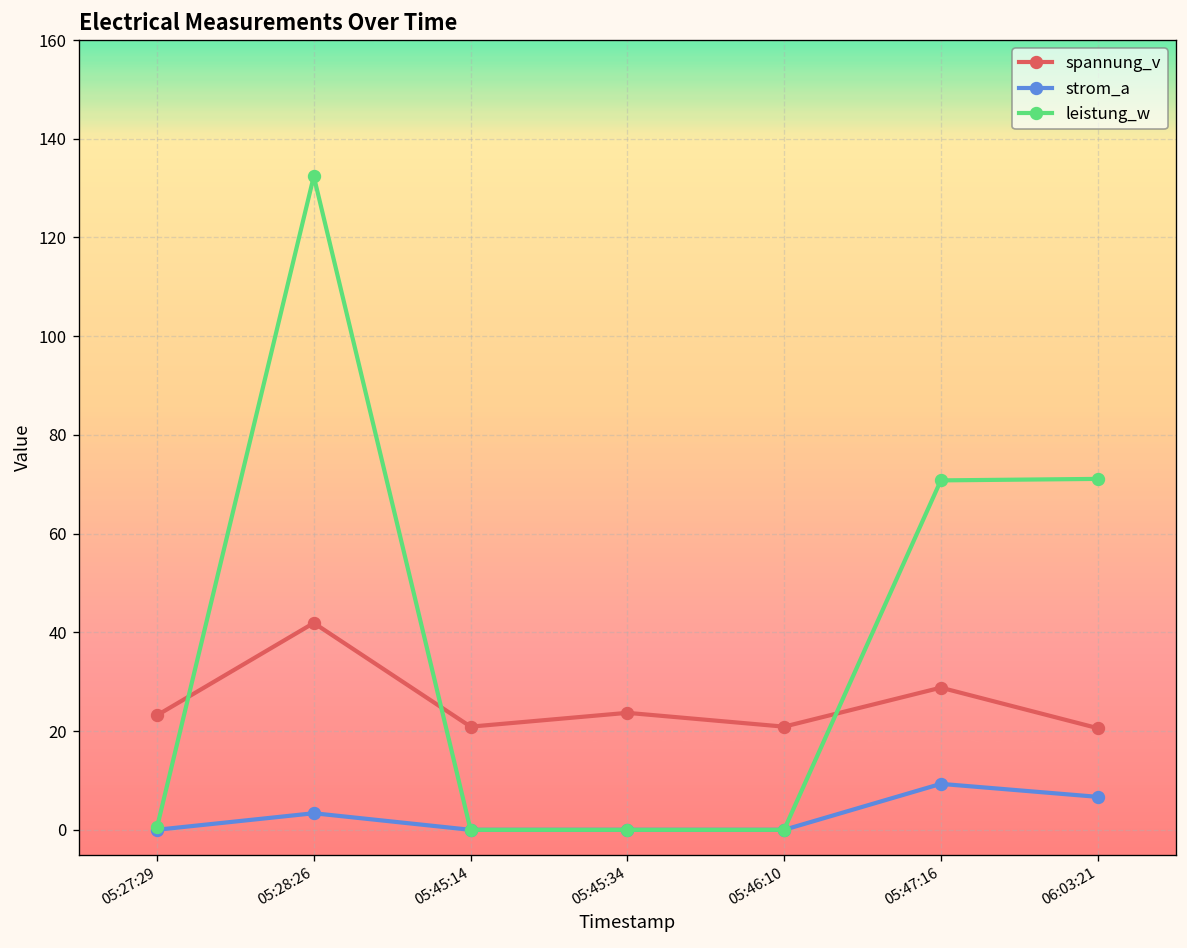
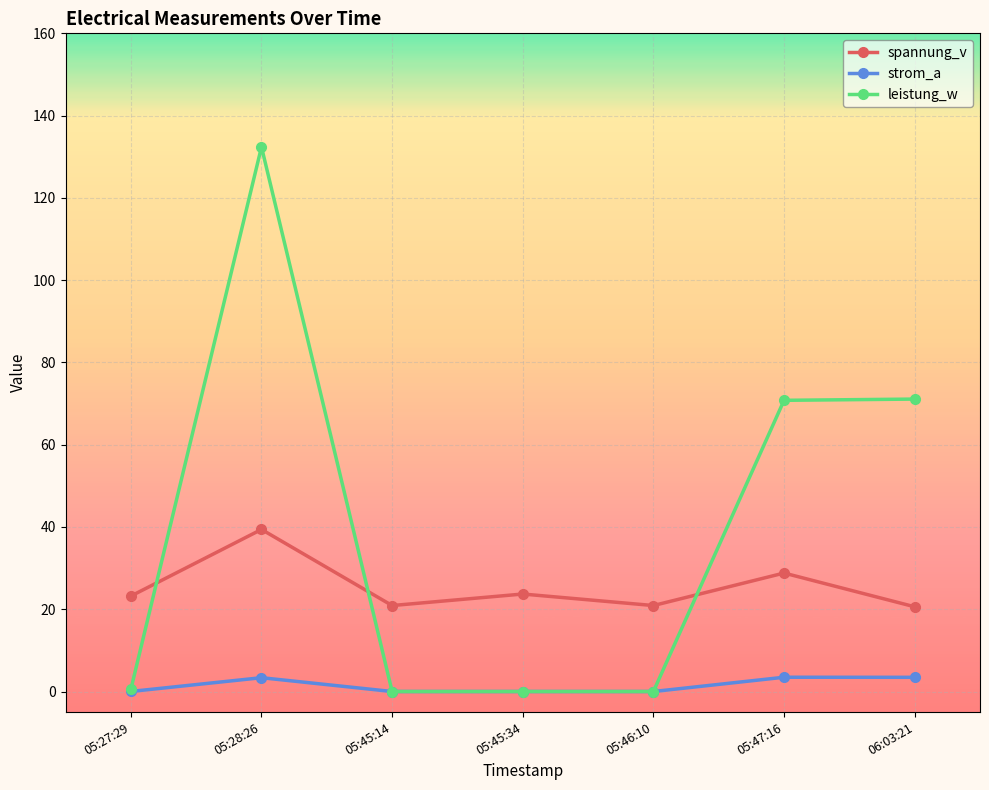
  {
    "spannung_v": {
      "05:27:29": 23,
-     "05:28:26": 42,
+     "05:28:26": 39,
      "05:45:14": 21,
      "05:45:34": 24,
      "05:46:10": 21,
      "05:47:16": 29,
      "06:03:21": 21
    },
    "strom_a": {
      "05:28:26": 3,
-     "05:47:16": 9,
-     "06:03:21": 7
+     "05:47:16": 3,
+     "06:03:21": 3
    },
    "leistung_w": {
      "05:28:26": 132,
      "05:47:16": 71,
      "06:03:21": 71
    }
  }
